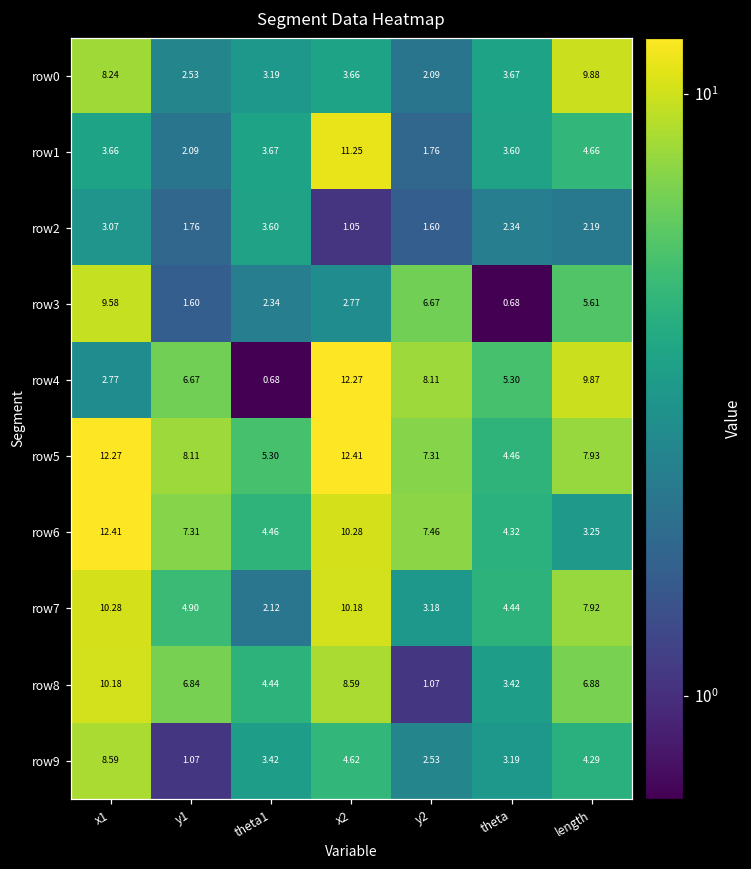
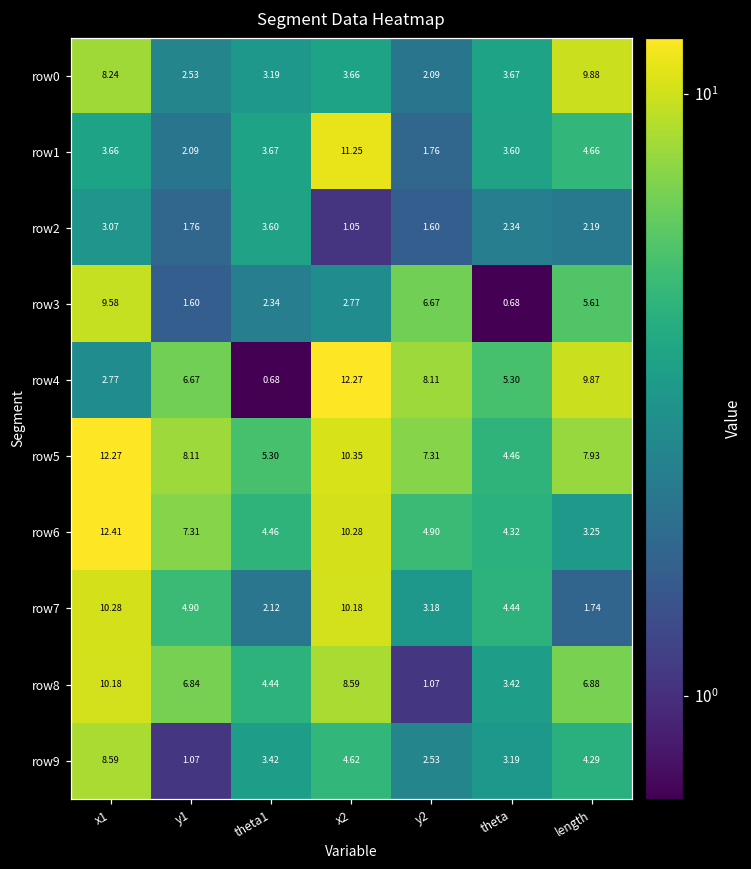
  {
    "row0": {
      "x1": 8.24,
      "y1": 2.53,
      "theta1": 3.19,
      "x2": 3.66,
      "y2": 2.09,
      "theta": 3.67,
      "length": 9.88
    },
    "row1": {
      "x1": 3.66,
      "y1": 2.09,
      "theta1": 3.67,
      "x2": 11.25,
      "y2": 1.76,
      "theta": 3.60,
      "length": 4.66
    },
    "row2": {
      "x1": 3.07,
      "y1": 1.76,
      "theta1": 3.60,
      "x2": 1.05,
      "y2": 1.60,
      "theta": 2.34,
      "length": 2.19
    },
    "row3": {
      "x1": 9.58,
      "y1": 1.60,
      "theta1": 2.34,
      "x2": 2.77,
      "y2": 6.67,
      "theta": 0.68,
      "length": 5.61
    },
    "row4": {
      "x1": 2.77,
      "y1": 6.67,
      "theta1": 0.68,
      "x2": 12.27,
      "y2": 8.11,
      "theta": 5.30,
      "length": 9.87
    },
    "row5": {
      "x1": 12.27,
      "y1": 8.11,
      "theta1": 5.30,
-     "x2": 12.41,
+     "x2": 10.35,
      "y2": 7.31,
      "theta": 4.46,
      "length": 7.93
    },
    "row6": {
      "x1": 12.41,
      "y1": 7.31,
      "theta1": 4.46,
      "x2": 10.28,
-     "y2": 7.46,
+     "y2": 4.90,
      "theta": 4.32,
      "length": 3.25
    },
    "row7": {
      "x1": 10.28,
      "y1": 4.90,
      "theta1": 2.12,
      "x2": 10.18,
      "y2": 3.18,
      "theta": 4.44,
-     "length": 7.92
+     "length": 1.74
    },
    "row8": {
      "x1": 10.18,
      "y1": 6.84,
      "theta1": 4.44,
      "x2": 8.59,
      "y2": 1.07,
      "theta": 3.42,
      "length": 6.88
    },
    "row9": {
      "x1": 8.59,
      "y1": 1.07,
      "theta1": 3.42,
      "x2": 4.62,
      "y2": 2.53,
      "theta": 3.19,
      "length": 4.29
    }
  }
